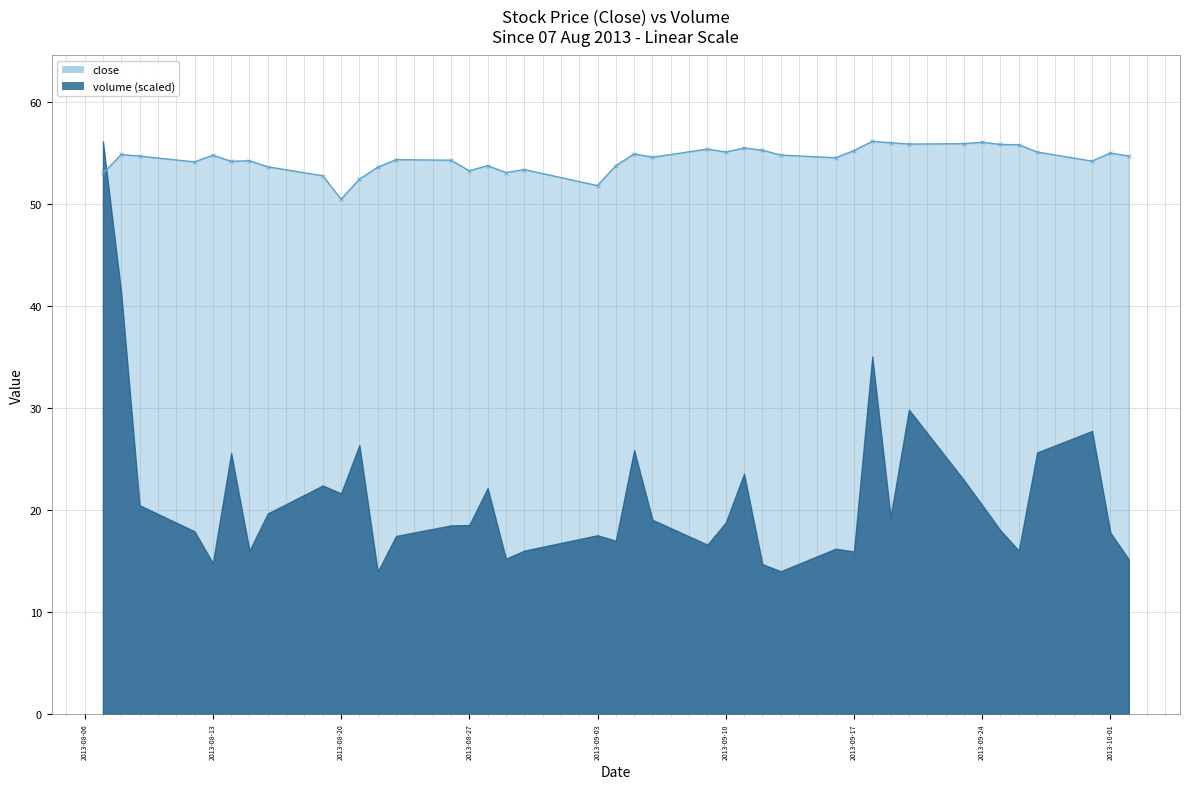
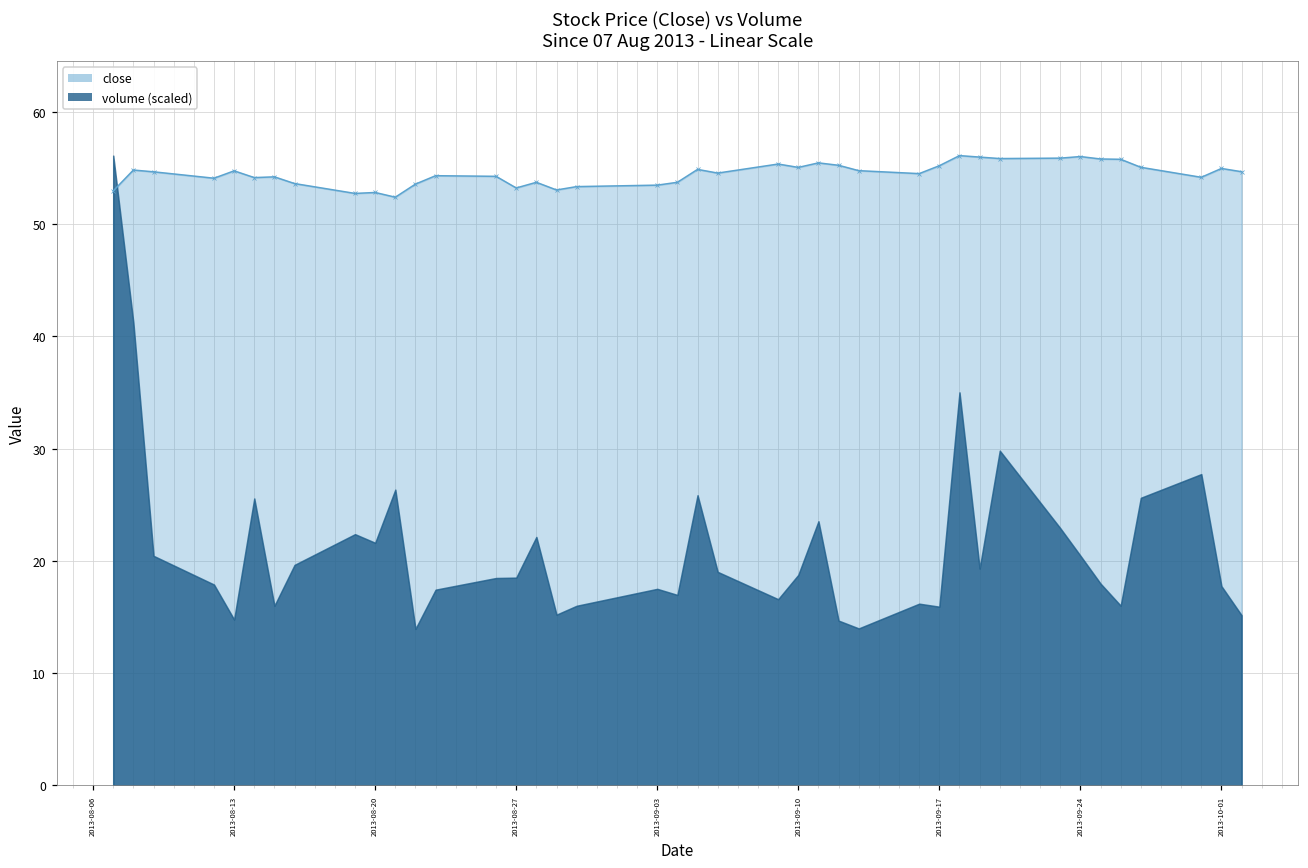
  {
    "close": {
      "2013-08-13": 54.7,
-     "2013-08-20": 50.4,
+     "2013-08-20": 52.8,
      "2013-08-27": 53.2,
-     "2013-09-03": 51.8,
+     "2013-09-03": 53.5,
      "2013-09-10": 55.1,
      "2013-09-17": 55.2,
      "2013-09-24": 56.0,
      "2013-10-01": 55.0
    },
    "volume (scaled)": {
      "2013-08-13": 14.8,
      "2013-08-20": 21.6,
      "2013-08-27": 18.5,
      "2013-09-03": 17.5,
      "2013-09-10": 18.8,
      "2013-09-17": 15.9,
      "2013-09-24": 20.5,
      "2013-10-01": 17.8
    }
  }
